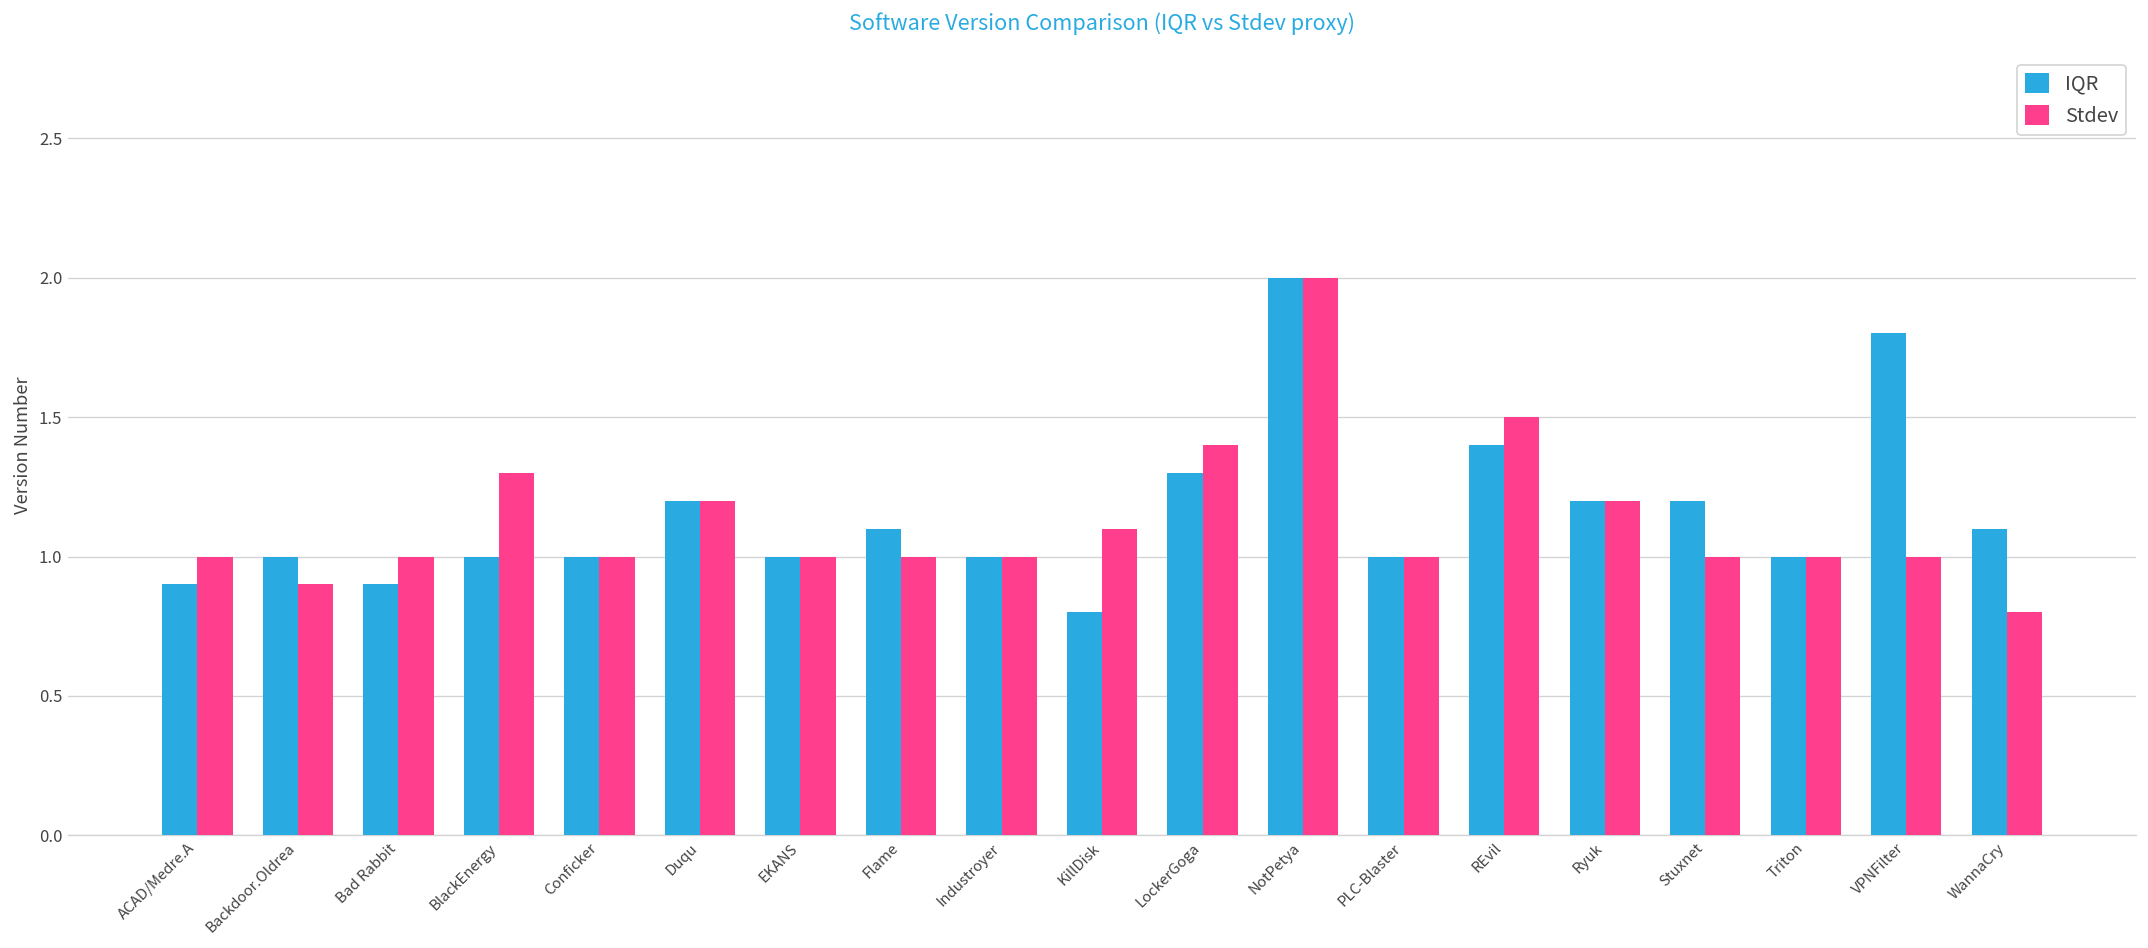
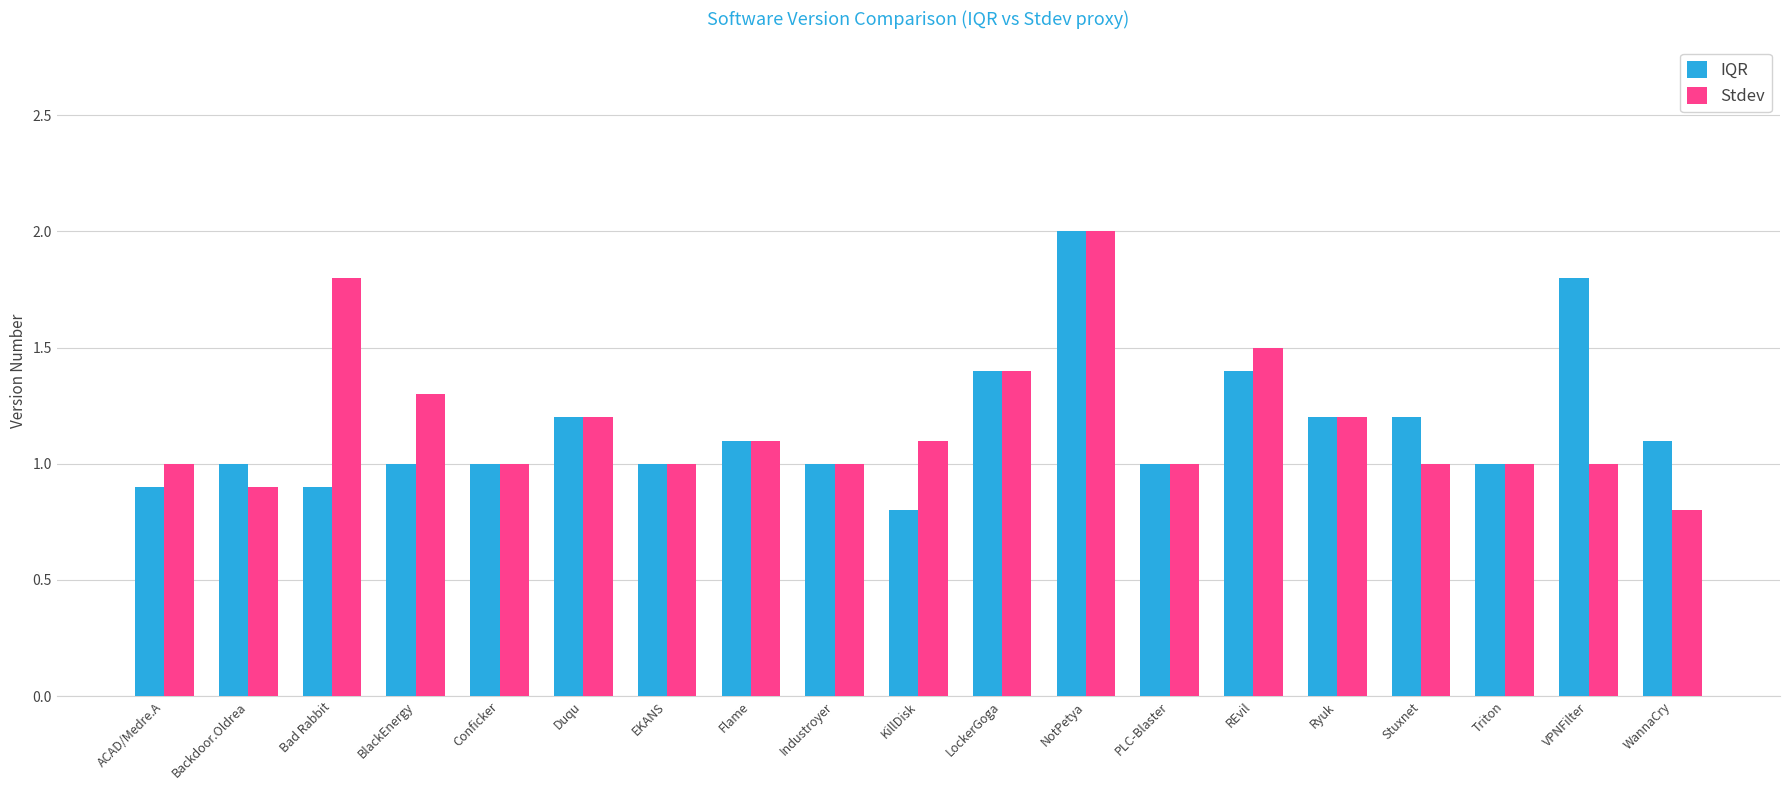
  {
    "IQR": {
      "ACAD/Medre.A": 0.9,
      "Backdoor.Oldrea": 1.0,
      "Bad Rabbit": 0.9,
      "BlackEnergy": 1.0,
      "Conficker": 1.0,
      "Duqu": 1.2,
      "EKANS": 1.0,
      "Flame": 1.1,
      "Industroyer": 1.0,
      "KillDisk": 0.8,
-     "LockerGoga": 1.3,
+     "LockerGoga": 1.4,
      "NotPetya": 2.0,
      "PLC-Blaster": 1.0,
      "REvil": 1.4,
      "Ryuk": 1.2,
      "Stuxnet": 1.2,
      "Triton": 1.0,
      "VPNFilter": 1.8,
      "WannaCry": 1.1
    },
    "Stdev": {
      "ACAD/Medre.A": 1.0,
      "Backdoor.Oldrea": 0.9,
-     "Bad Rabbit": 1.0,
+     "Bad Rabbit": 1.8,
      "BlackEnergy": 1.3,
      "Conficker": 1.0,
      "Duqu": 1.2,
      "EKANS": 1.0,
-     "Flame": 1.0,
+     "Flame": 1.1,
      "Industroyer": 1.0,
      "KillDisk": 1.1,
      "LockerGoga": 1.4,
      "NotPetya": 2.0,
      "PLC-Blaster": 1.0,
      "REvil": 1.5,
      "Ryuk": 1.2,
      "Stuxnet": 1.0,
      "Triton": 1.0,
      "VPNFilter": 1.0,
      "WannaCry": 0.8
    }
  }
